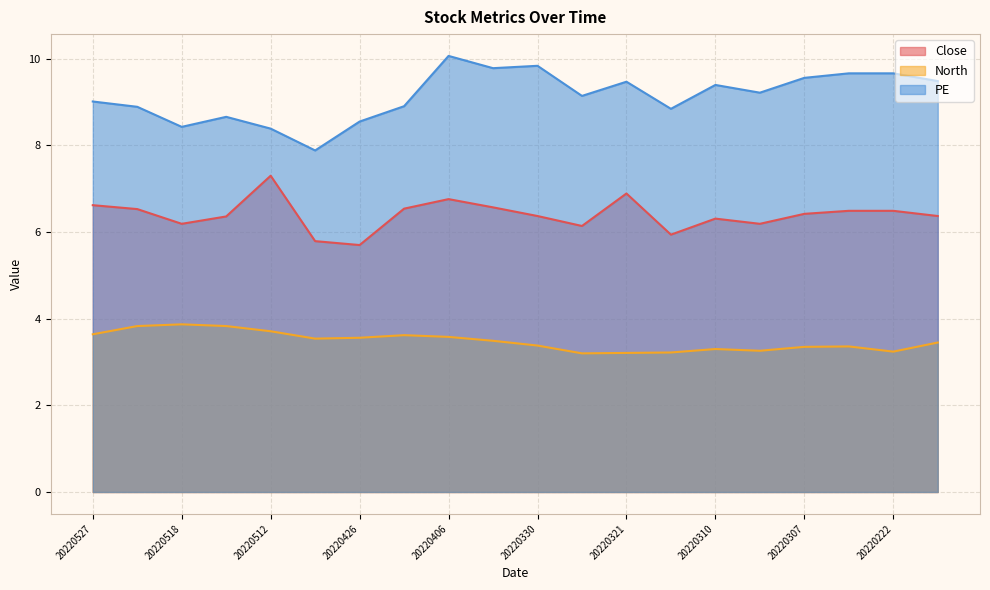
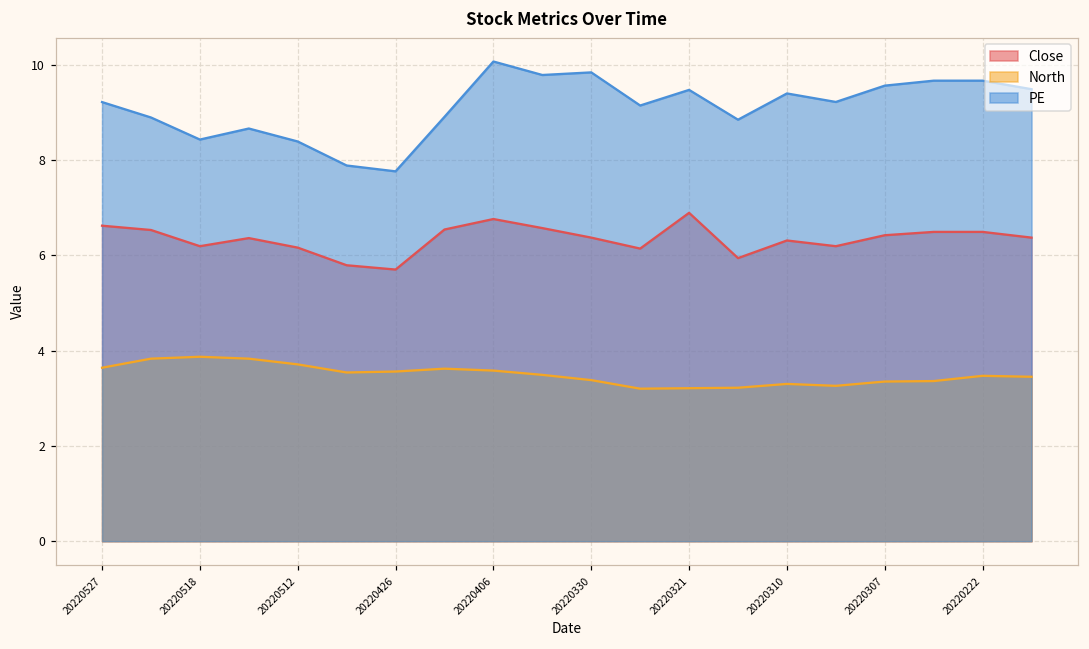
  {
    "Close": {
      "20220527": 6.6,
      "20220518": 6.2,
-     "20220512": 7.3,
+     "20220512": 6.2,
      "20220426": 5.7,
      "20220406": 6.8,
      "20220330": 6.4,
      "20220321": 6.9,
      "20220310": 6.3,
      "20220307": 6.4,
      "20220222": 6.5
    },
    "North": {
      "20220527": 3.6,
      "20220518": 3.9,
      "20220512": 3.7,
      "20220426": 3.6,
      "20220406": 3.6,
      "20220330": 3.4,
      "20220321": 3.2,
      "20220310": 3.3,
      "20220307": 3.4,
-     "20220222": 3.2
+     "20220222": 3.5
    },
    "PE": {
-     "20220527": 9.0,
+     "20220527": 9.2,
      "20220518": 8.4,
      "20220512": 8.4,
-     "20220426": 8.6,
+     "20220426": 7.8,
      "20220406": 10.1,
      "20220330": 9.8,
      "20220321": 9.5,
      "20220310": 9.4,
      "20220307": 9.6,
      "20220222": 9.7
    }
  }
